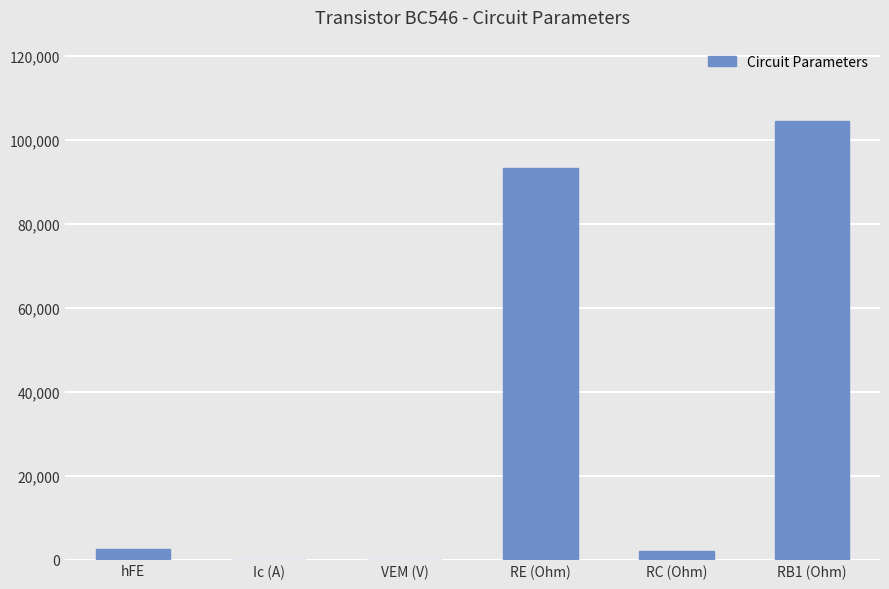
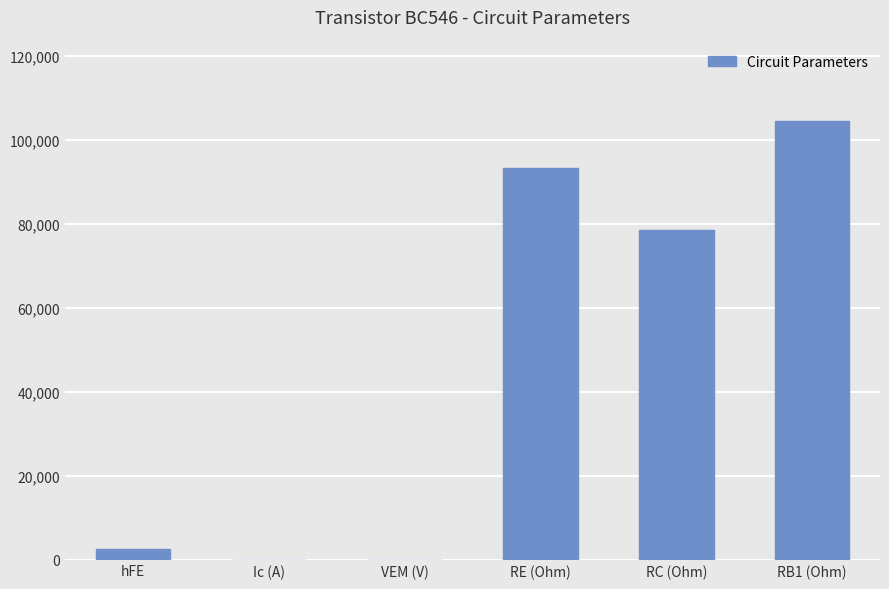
  {
    "hFE": "3,000",
    "RE (Ohm)": "93,000",
-   "RC (Ohm)": "2,000",
+   "RC (Ohm)": "78,000",
    "RB1 (Ohm)": "104,000"
  }
